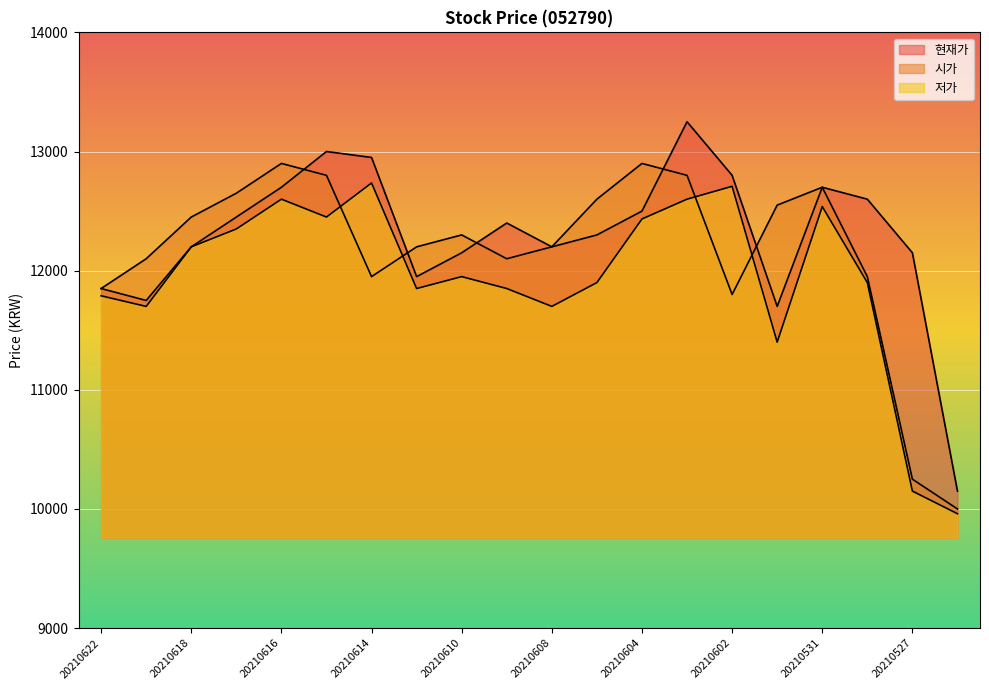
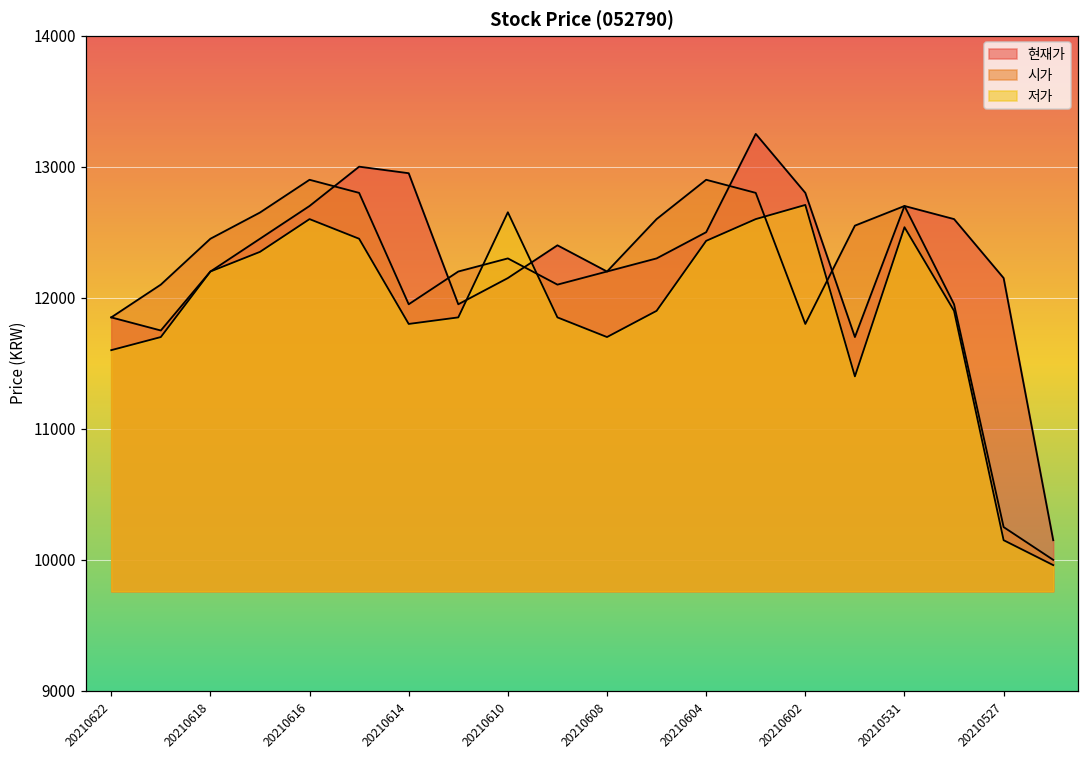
  {
    "저가": {
-     "20210622": 11790,
+     "20210622": 11600,
      "20210616": 12600,
-     "20210614": 12740,
-     "20210610": 11950,
+     "20210614": 11800,
+     "20210610": 12650,
      "20210608": 11700,
      "20210604": 12430,
      "20210602": 12710,
      "20210531": 12540,
      "20210527": 10150
    }
  }
